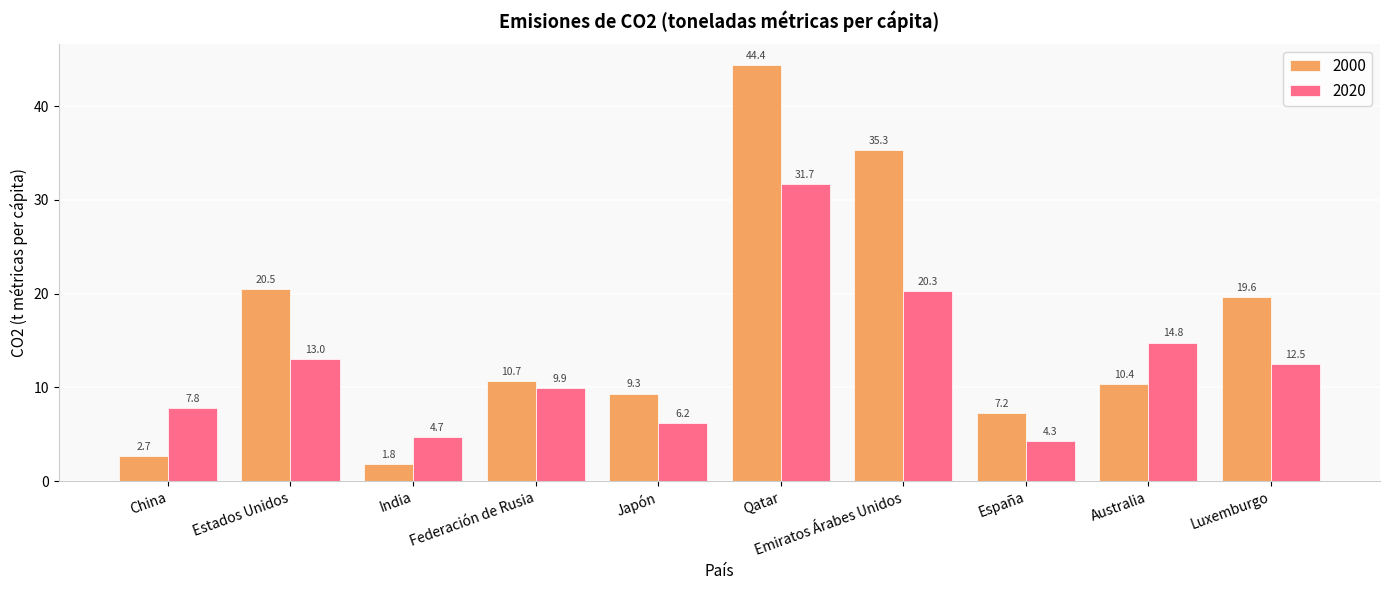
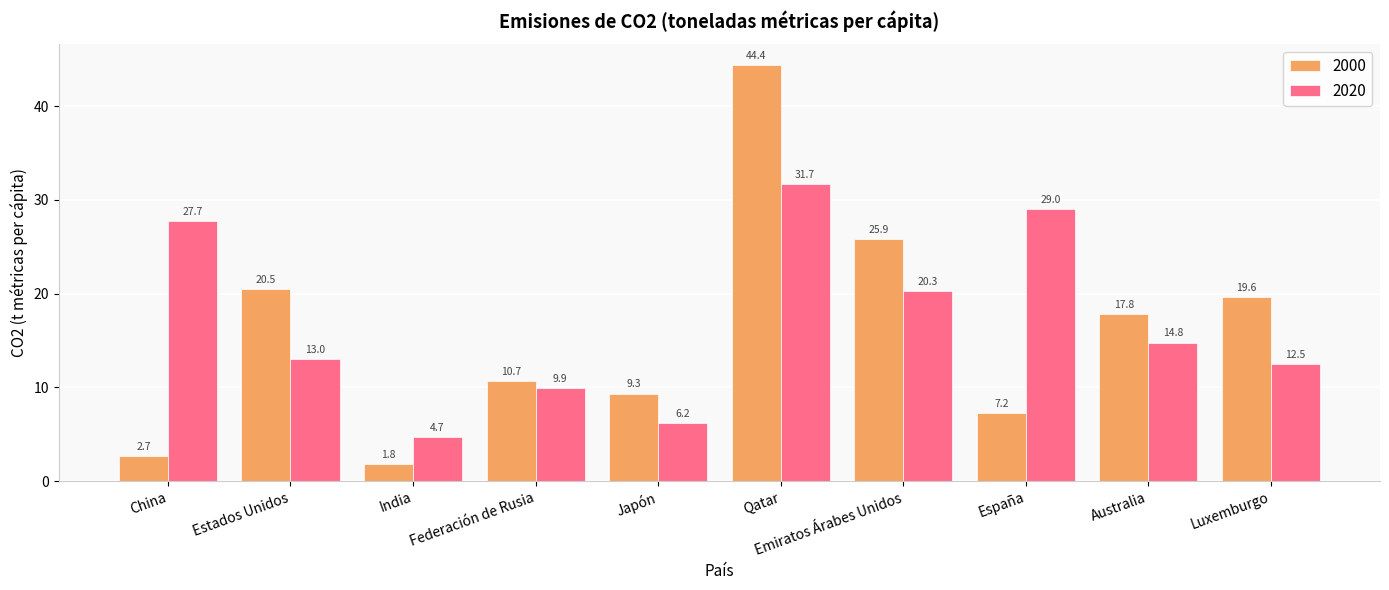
  {
    "2000": {
      "China": 2.7,
      "Estados Unidos": 20.5,
      "India": 1.8,
      "Federación de Rusia": 10.7,
      "Japón": 9.3,
      "Qatar": 44.4,
-     "Emiratos Árabes Unidos": 35.3,
+     "Emiratos Árabes Unidos": 25.9,
      "España": 7.2,
-     "Australia": 10.4,
+     "Australia": 17.8,
      "Luxemburgo": 19.6
    },
    "2020": {
-     "China": 7.8,
+     "China": 27.7,
      "Estados Unidos": 13.0,
      "India": 4.7,
      "Federación de Rusia": 9.9,
      "Japón": 6.2,
      "Qatar": 31.7,
      "Emiratos Árabes Unidos": 20.3,
-     "España": 4.3,
+     "España": 29.0,
      "Australia": 14.8,
      "Luxemburgo": 12.5
    }
  }
